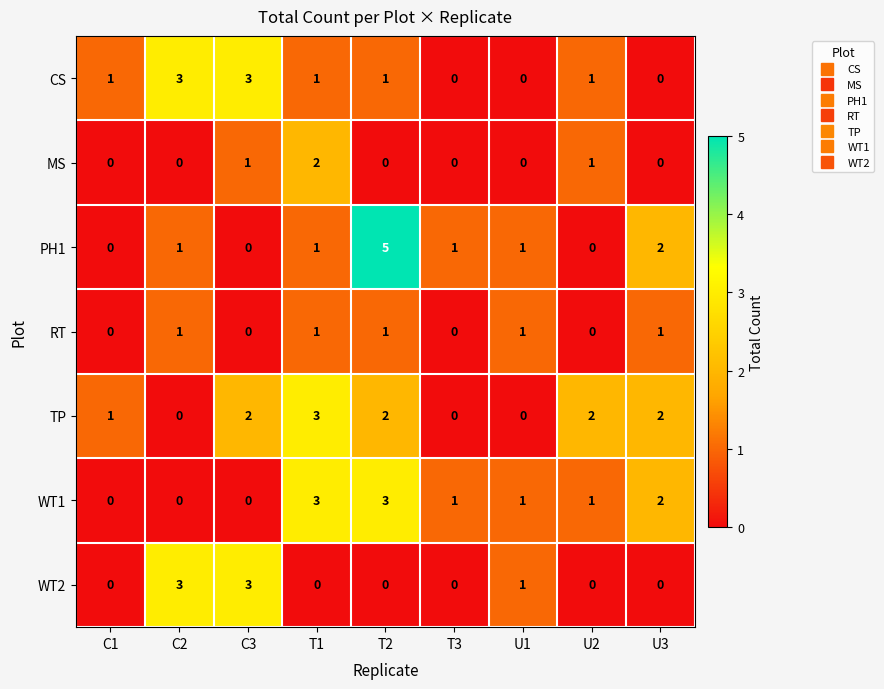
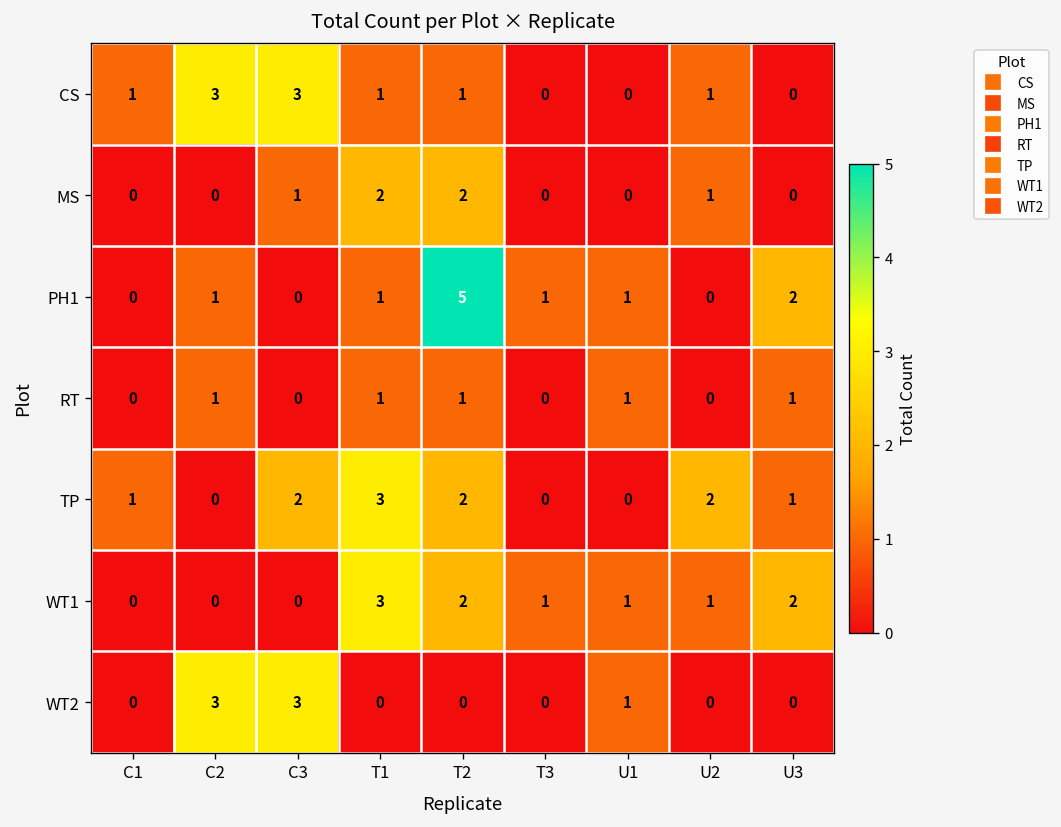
  {
    "CS": {
      "C1": 1,
      "C2": 3,
      "C3": 3,
      "T1": 1,
      "T2": 1,
      "T3": 0,
      "U1": 0,
      "U2": 1,
      "U3": 0
    },
    "MS": {
      "C1": 0,
      "C2": 0,
      "C3": 1,
      "T1": 2,
-     "T2": 0,
+     "T2": 2,
      "T3": 0,
      "U1": 0,
      "U2": 1,
      "U3": 0
    },
    "PH1": {
      "C1": 0,
      "C2": 1,
      "C3": 0,
      "T1": 1,
      "T2": 5,
      "T3": 1,
      "U1": 1,
      "U2": 0,
      "U3": 2
    },
    "RT": {
      "C1": 0,
      "C2": 1,
      "C3": 0,
      "T1": 1,
      "T2": 1,
      "T3": 0,
      "U1": 1,
      "U2": 0,
      "U3": 1
    },
    "TP": {
      "C1": 1,
      "C2": 0,
      "C3": 2,
      "T1": 3,
      "T2": 2,
      "T3": 0,
      "U1": 0,
      "U2": 2,
-     "U3": 2
+     "U3": 1
    },
    "WT1": {
      "C1": 0,
      "C2": 0,
      "C3": 0,
      "T1": 3,
-     "T2": 3,
+     "T2": 2,
      "T3": 1,
      "U1": 1,
      "U2": 1,
      "U3": 2
    },
    "WT2": {
      "C1": 0,
      "C2": 3,
      "C3": 3,
      "T1": 0,
      "T2": 0,
      "T3": 0,
      "U1": 1,
      "U2": 0,
      "U3": 0
    }
  }
